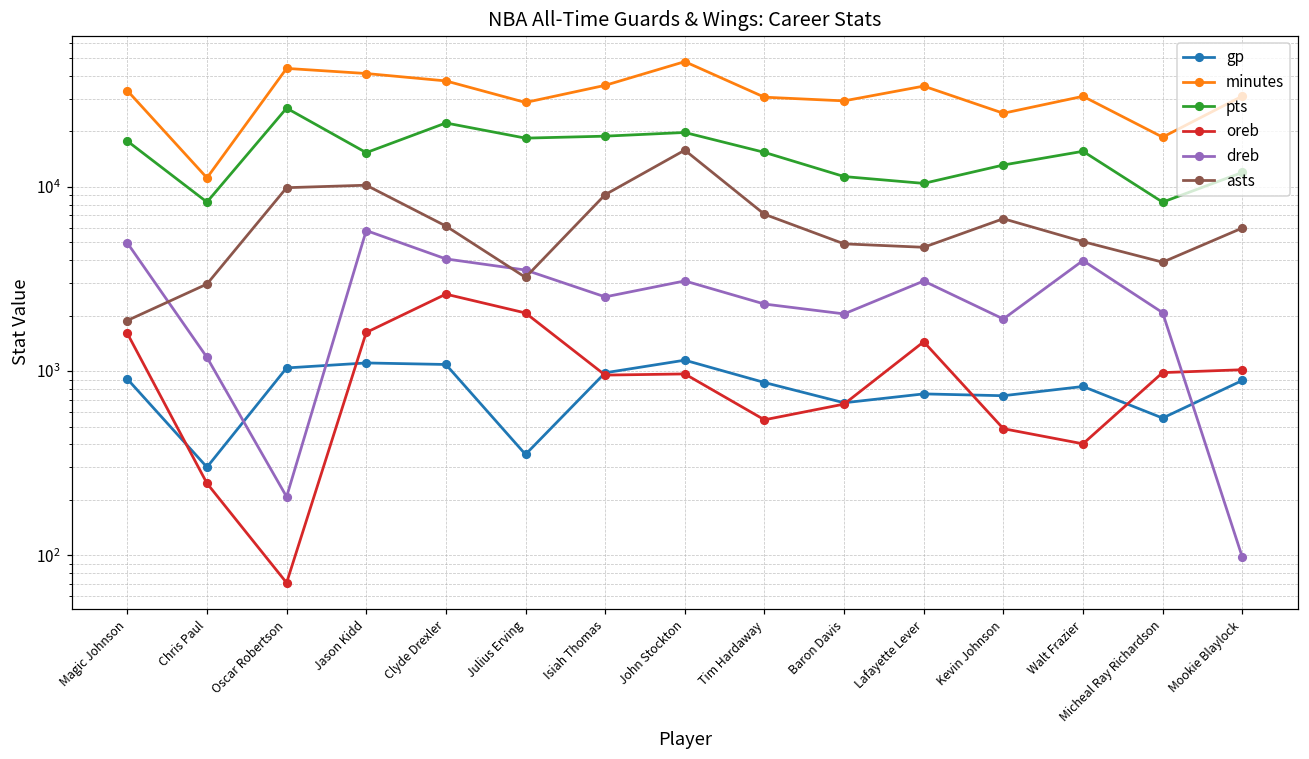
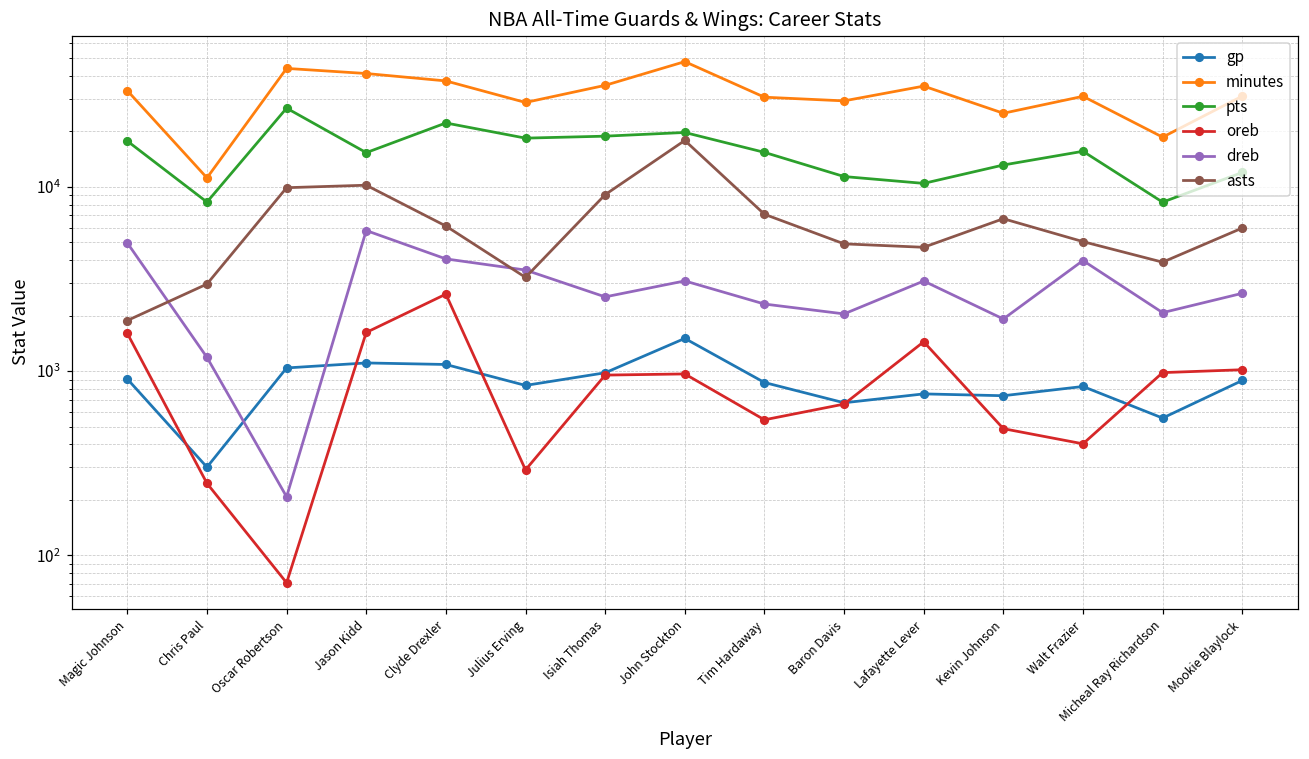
  {
    "gp": {
      "Magic Johnson": 900,
      "Chris Paul": 300,
      "Oscar Robertson": 1000,
      "Jason Kidd": 1100,
      "Clyde Drexler": 1100,
-     "Julius Erving": 350,
-     "John Stockton": 1100,
+     "Julius Erving": 800,
+     "John Stockton": 1500,
      "Tim Hardaway": 900,
      "Lafayette Lever": 800,
      "Kevin Johnson": 700,
      "Walt Frazier": 800,
      "Micheal Ray Richardson": 560,
      "Mookie Blaylock": 900
    },
    "minutes": {
      "Magic Johnson": 33000,
      "Chris Paul": 11000,
      "Oscar Robertson": 44000,
      "Jason Kidd": 41000,
      "Clyde Drexler": 38000,
      "Julius Erving": 29000,
      "Isiah Thomas": 36000,
      "John Stockton": 48000,
      "Tim Hardaway": 31000,
      "Baron Davis": 29000,
      "Lafayette Lever": 35000,
      "Kevin Johnson": 25000,
      "Walt Frazier": 31000,
      "Micheal Ray Richardson": 19000
    },
    "pts": {
      "Magic Johnson": 18000,
      "Chris Paul": 8000,
      "Oscar Robertson": 27000,
      "Jason Kidd": 15000,
      "Clyde Drexler": 22000,
      "Julius Erving": 18000,
      "Isiah Thomas": 19000,
      "John Stockton": 20000,
      "Tim Hardaway": 15000,
      "Baron Davis": 11000,
      "Lafayette Lever": 10000,
      "Kevin Johnson": 13000,
      "Walt Frazier": 16000,
      "Micheal Ray Richardson": 8000
    },
    "oreb": {
      "Magic Johnson": 1600,
      "Chris Paul": 250,
      "Oscar Robertson": 71,
      "Jason Kidd": 1600,
      "Clyde Drexler": 2600,
-     "Julius Erving": 2100,
+     "Julius Erving": 290,
      "John Stockton": 1000,
      "Tim Hardaway": 540,
      "Lafayette Lever": 1400,
      "Kevin Johnson": 490,
      "Walt Frazier": 400,
      "Micheal Ray Richardson": 1000,
      "Mookie Blaylock": 1000
    },
    "dreb": {
      "Magic Johnson": 5000,
      "Chris Paul": 1200,
      "Oscar Robertson": 210,
      "Jason Kidd": 5800,
      "Clyde Drexler": 4100,
      "Julius Erving": 3500,
      "Isiah Thomas": 2500,
      "John Stockton": 3100,
      "Tim Hardaway": 2300,
      "Baron Davis": 2000,
      "Lafayette Lever": 3100,
      "Kevin Johnson": 1900,
      "Walt Frazier": 4000,
      "Micheal Ray Richardson": 2100,
-     "Mookie Blaylock": 100
+     "Mookie Blaylock": 2600
    },
    "asts": {
      "Magic Johnson": 1900,
      "Chris Paul": 3000,
      "Oscar Robertson": 10000,
      "Jason Kidd": 10000,
      "Clyde Drexler": 6100,
      "Julius Erving": 3200,
      "Isiah Thomas": 9000,
-     "John Stockton": 16000,
+     "John Stockton": 18000,
      "Tim Hardaway": 7100,
      "Baron Davis": 4900,
      "Lafayette Lever": 4700,
      "Kevin Johnson": 6700,
      "Walt Frazier": 5000,
      "Micheal Ray Richardson": 3900,
      "Mookie Blaylock": 6000
    }
  }
